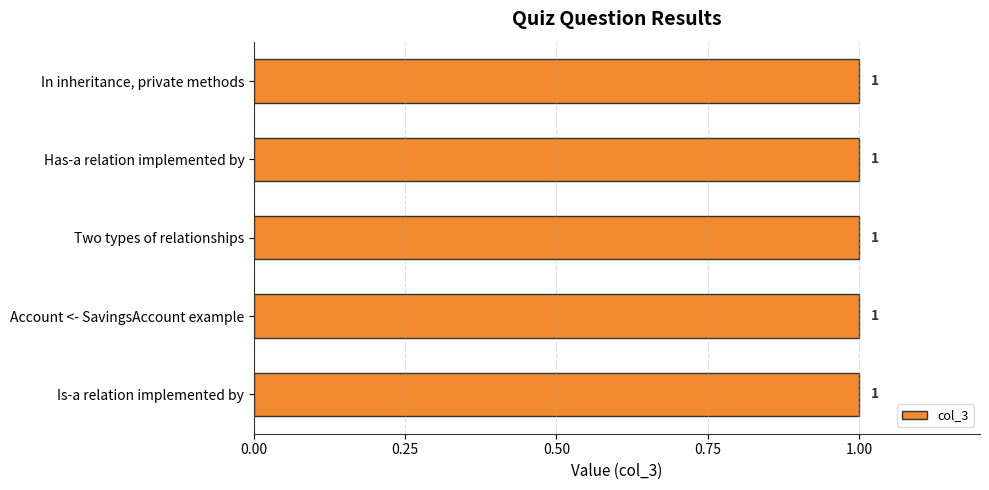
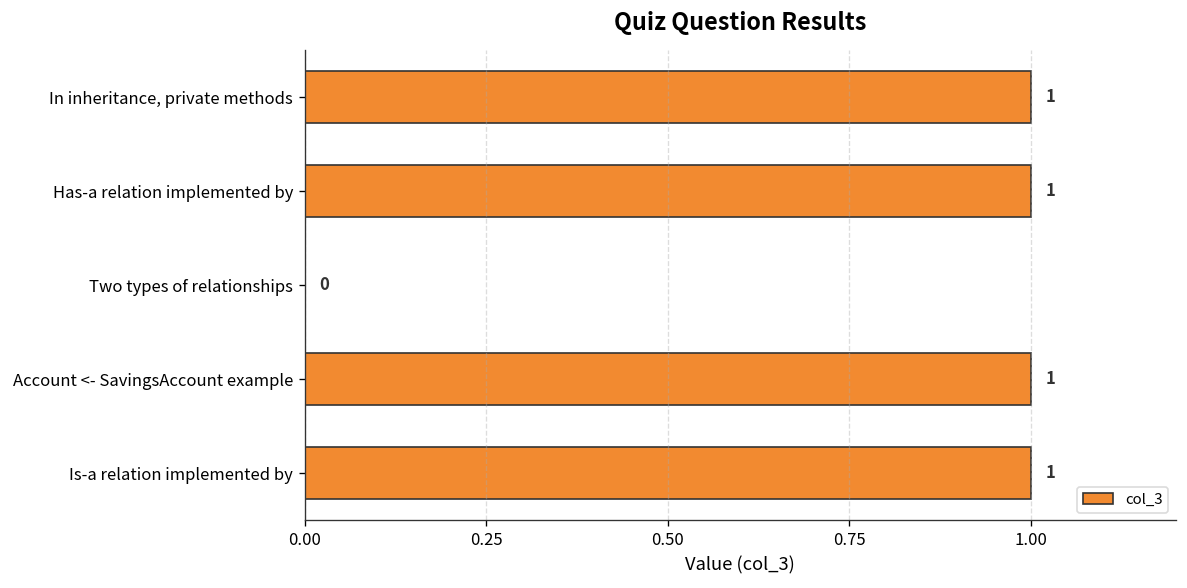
  {
    "In inheritance, private methods": 1,
    "Has-a relation implemented by": 1,
-   "Two types of relationships": 1,
+   "Two types of relationships": 0,
    "Account <- SavingsAccount example": 1,
    "Is-a relation implemented by": 1
  }
